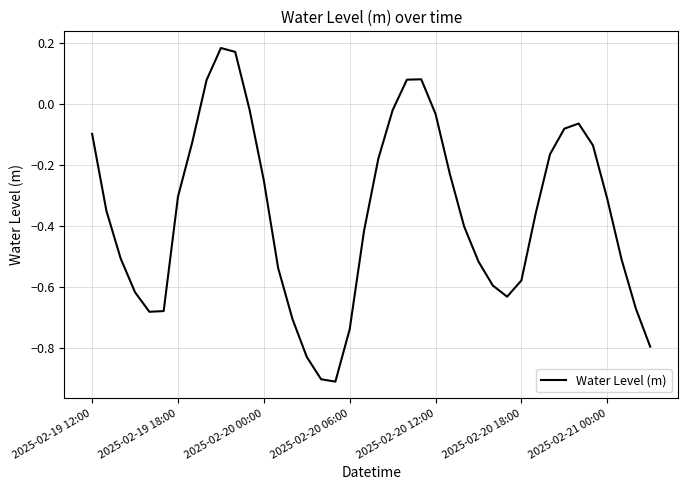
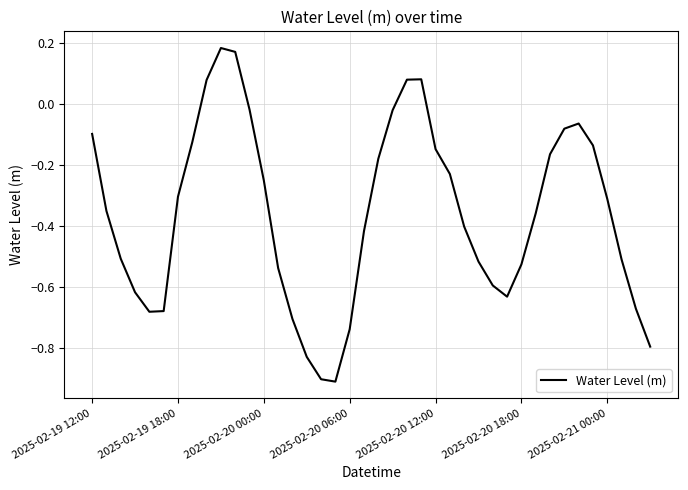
  {
    "2025-02-19 12:00": -0.10,
    "2025-02-19 18:00": -0.30,
    "2025-02-20 00:00": -0.25,
    "2025-02-20 06:00": -0.74,
-   "2025-02-20 12:00": -0.03,
-   "2025-02-20 18:00": -0.58,
+   "2025-02-20 12:00": -0.15,
+   "2025-02-20 18:00": -0.53,
    "2025-02-21 00:00": -0.31
  }
